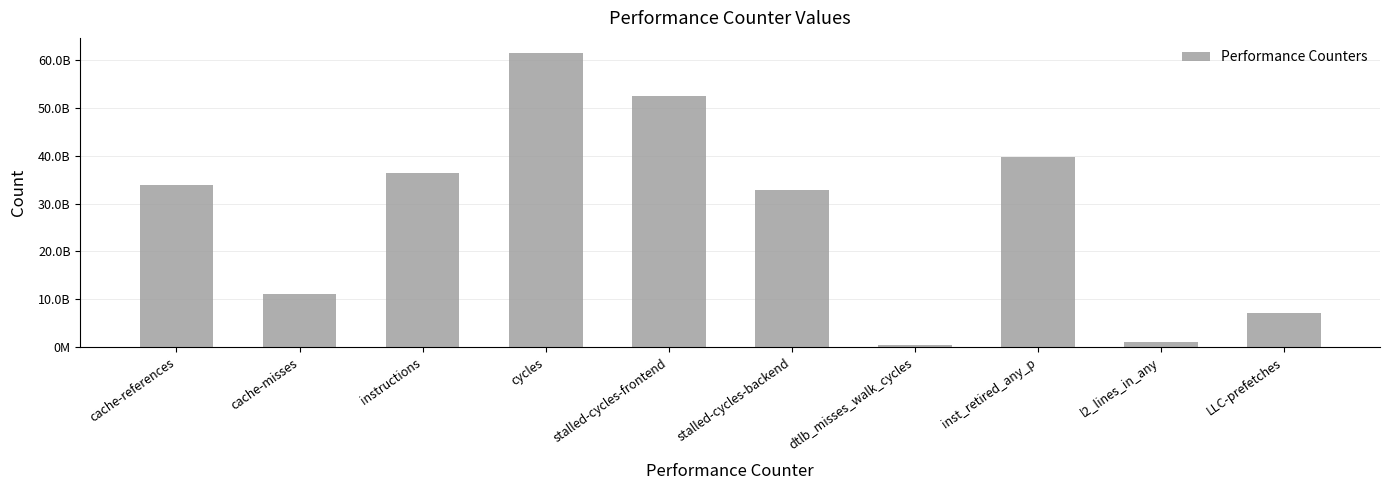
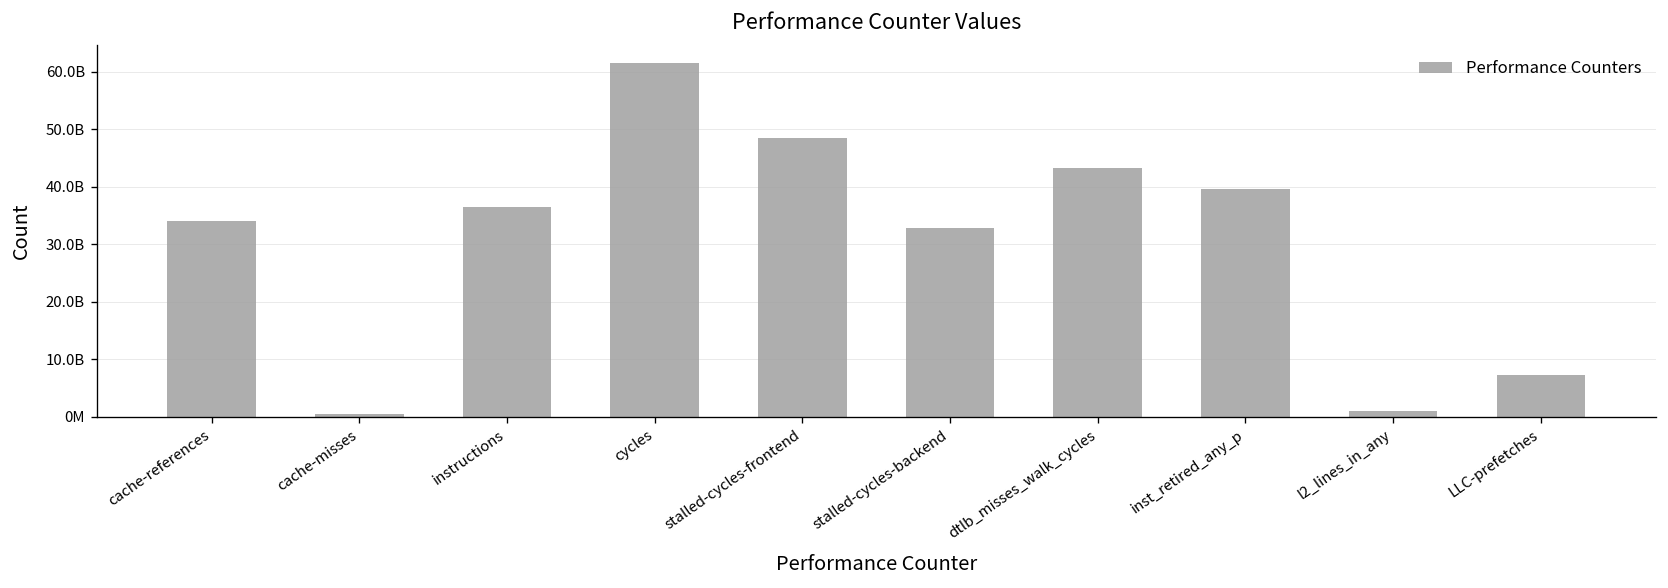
  {
    "cache-references": 34000000000,
-   "cache-misses": 11000000000,
+   "cache-misses": 0,
    "instructions": 36000000000,
    "cycles": 62000000000,
-   "stalled-cycles-frontend": 52000000000,
+   "stalled-cycles-frontend": 48000000000,
    "stalled-cycles-backend": 33000000000,
-   "dtlb_misses_walk_cycles": 1000000000,
+   "dtlb_misses_walk_cycles": 43000000000,
    "inst_retired_any_p": 40000000000,
    "l2_lines_in_any": 1000000000,
    "LLC-prefetches": 7000000000
  }
